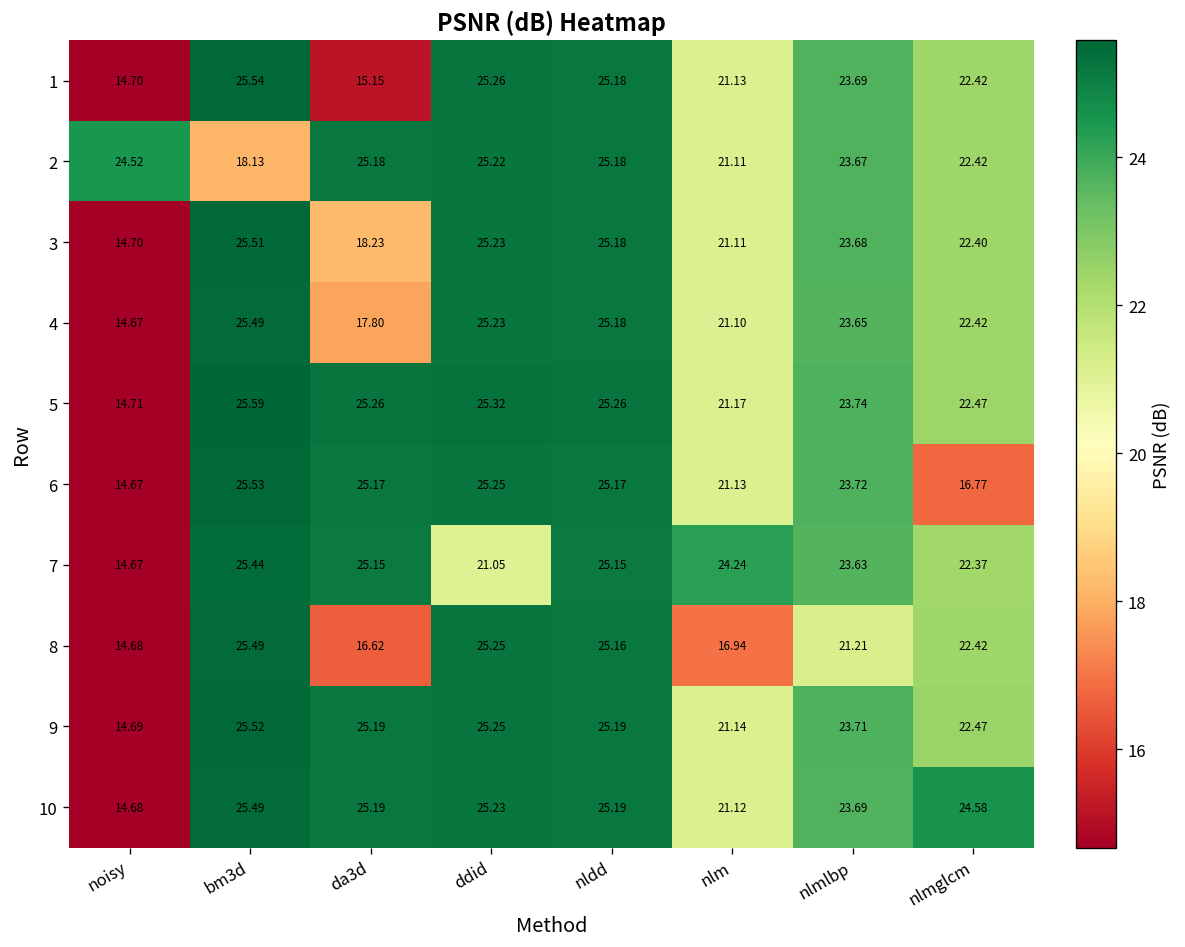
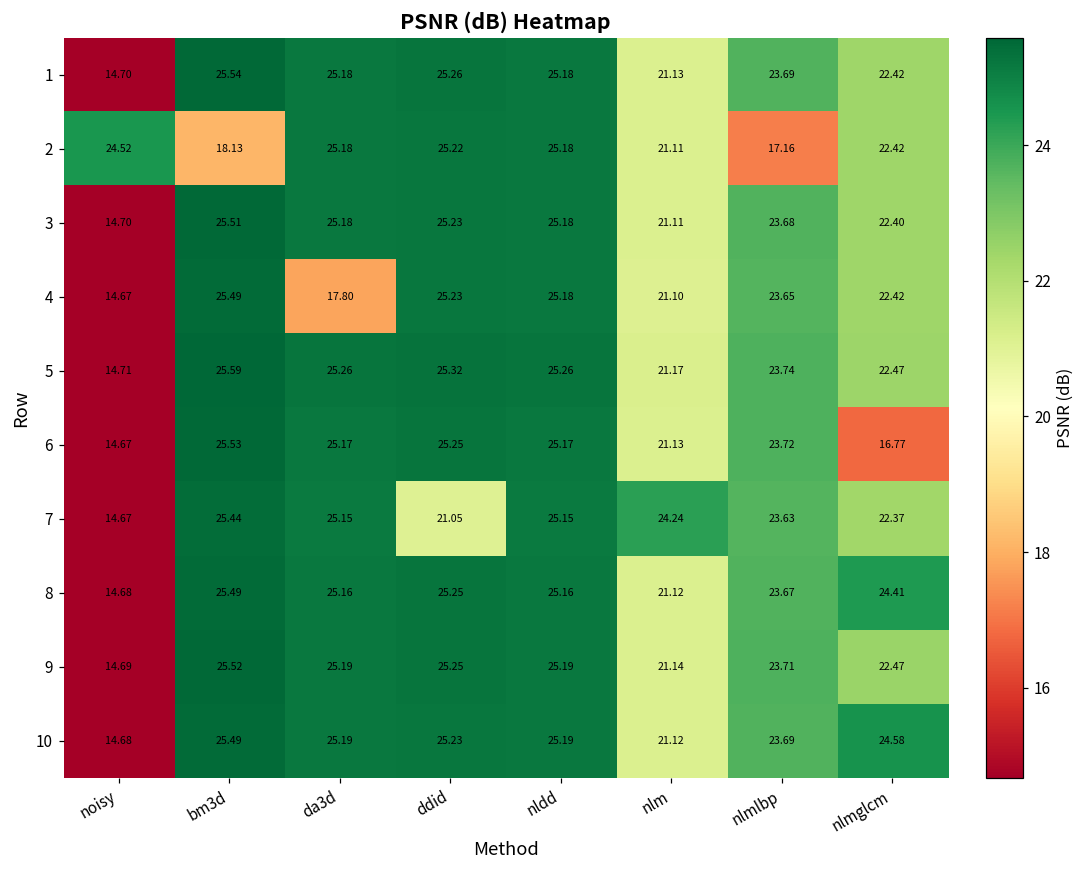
  {
    "1": {
      "noisy": 14.70,
      "bm3d": 25.54,
-     "da3d": 15.15,
+     "da3d": 25.18,
      "ddid": 25.26,
      "nldd": 25.18,
      "nlm": 21.13,
      "nlmlbp": 23.69,
      "nlmglcm": 22.42
    },
    "2": {
      "noisy": 24.52,
      "bm3d": 18.13,
      "da3d": 25.18,
      "ddid": 25.22,
      "nldd": 25.18,
      "nlm": 21.11,
-     "nlmlbp": 23.67,
+     "nlmlbp": 17.16,
      "nlmglcm": 22.42
    },
    "3": {
      "noisy": 14.70,
      "bm3d": 25.51,
-     "da3d": 18.23,
+     "da3d": 25.18,
      "ddid": 25.23,
      "nldd": 25.18,
      "nlm": 21.11,
      "nlmlbp": 23.68,
      "nlmglcm": 22.40
    },
    "4": {
      "noisy": 14.67,
      "bm3d": 25.49,
      "da3d": 17.80,
      "ddid": 25.23,
      "nldd": 25.18,
      "nlm": 21.10,
      "nlmlbp": 23.65,
      "nlmglcm": 22.42
    },
    "5": {
      "noisy": 14.71,
      "bm3d": 25.59,
      "da3d": 25.26,
      "ddid": 25.32,
      "nldd": 25.26,
      "nlm": 21.17,
      "nlmlbp": 23.74,
      "nlmglcm": 22.47
    },
    "6": {
      "noisy": 14.67,
      "bm3d": 25.53,
      "da3d": 25.17,
      "ddid": 25.25,
      "nldd": 25.17,
      "nlm": 21.13,
      "nlmlbp": 23.72,
      "nlmglcm": 16.77
    },
    "7": {
      "noisy": 14.67,
      "bm3d": 25.44,
      "da3d": 25.15,
      "ddid": 21.05,
      "nldd": 25.15,
      "nlm": 24.24,
      "nlmlbp": 23.63,
      "nlmglcm": 22.37
    },
    "8": {
      "noisy": 14.68,
      "bm3d": 25.49,
-     "da3d": 16.62,
+     "da3d": 25.16,
      "ddid": 25.25,
      "nldd": 25.16,
-     "nlm": 16.94,
-     "nlmlbp": 21.21,
-     "nlmglcm": 22.42
+     "nlm": 21.12,
+     "nlmlbp": 23.67,
+     "nlmglcm": 24.41
    },
    "9": {
      "noisy": 14.69,
      "bm3d": 25.52,
      "da3d": 25.19,
      "ddid": 25.25,
      "nldd": 25.19,
      "nlm": 21.14,
      "nlmlbp": 23.71,
      "nlmglcm": 22.47
    },
    "10": {
      "noisy": 14.68,
      "bm3d": 25.49,
      "da3d": 25.19,
      "ddid": 25.23,
      "nldd": 25.19,
      "nlm": 21.12,
      "nlmlbp": 23.69,
      "nlmglcm": 24.58
    }
  }
